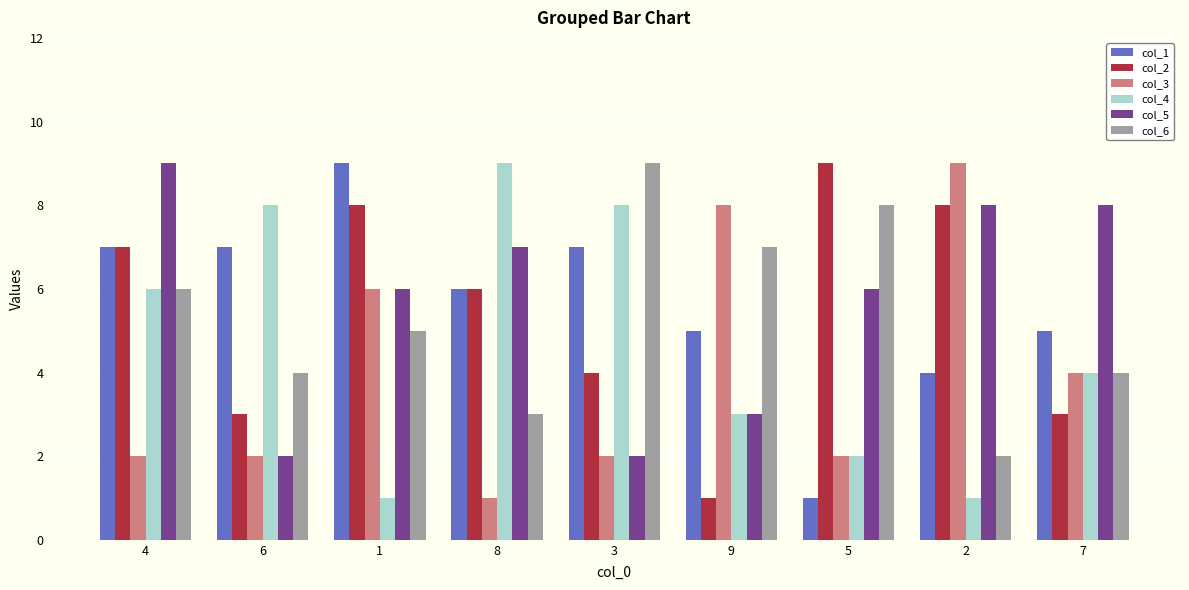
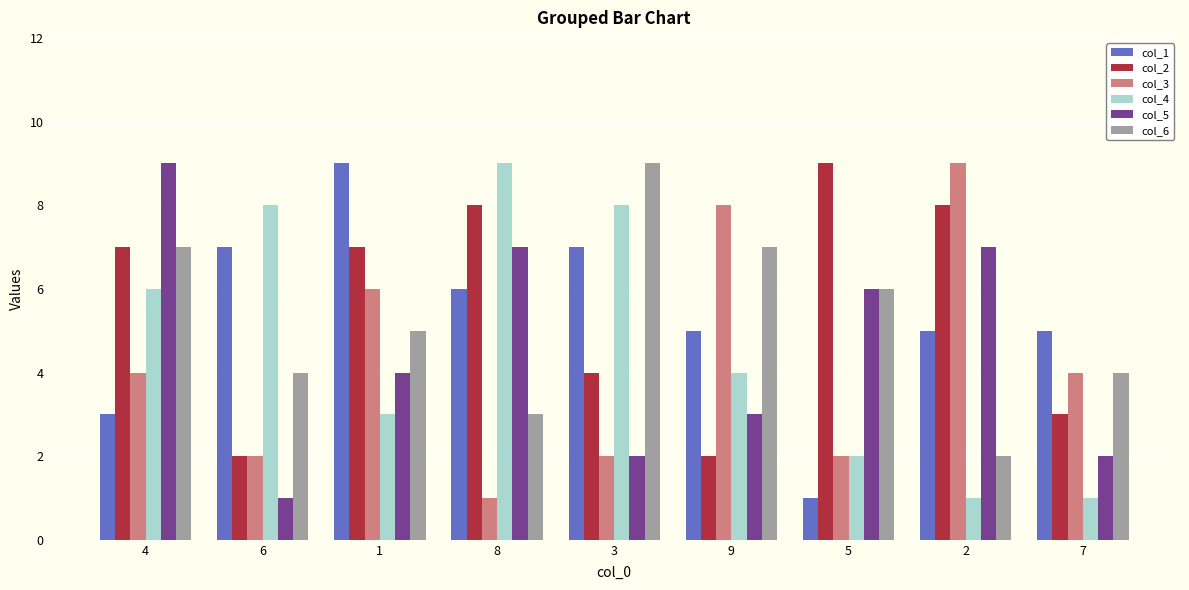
  {
    "col_1": {
-     "4": 7,
+     "4": 3,
      "6": 7,
      "1": 9,
      "8": 6,
      "3": 7,
      "9": 5,
      "5": 1,
-     "2": 4,
+     "2": 5,
      "7": 5
    },
    "col_2": {
      "4": 7,
-     "6": 3,
-     "1": 8,
-     "8": 6,
+     "6": 2,
+     "1": 7,
+     "8": 8,
      "3": 4,
-     "9": 1,
+     "9": 2,
      "5": 9,
      "2": 8,
      "7": 3
    },
    "col_3": {
-     "4": 2,
+     "4": 4,
      "6": 2,
      "1": 6,
      "8": 1,
      "3": 2,
      "9": 8,
      "5": 2,
      "2": 9,
      "7": 4
    },
    "col_4": {
      "4": 6,
      "6": 8,
-     "1": 1,
+     "1": 3,
      "8": 9,
      "3": 8,
-     "9": 3,
+     "9": 4,
      "5": 2,
      "2": 1,
-     "7": 4
+     "7": 1
    },
    "col_5": {
      "4": 9,
-     "6": 2,
-     "1": 6,
+     "6": 1,
+     "1": 4,
      "8": 7,
      "3": 2,
      "9": 3,
      "5": 6,
-     "2": 8,
-     "7": 8
+     "2": 7,
+     "7": 2
    },
    "col_6": {
-     "4": 6,
+     "4": 7,
      "6": 4,
      "1": 5,
      "8": 3,
      "3": 9,
      "9": 7,
-     "5": 8,
+     "5": 6,
      "2": 2,
      "7": 4
    }
  }
